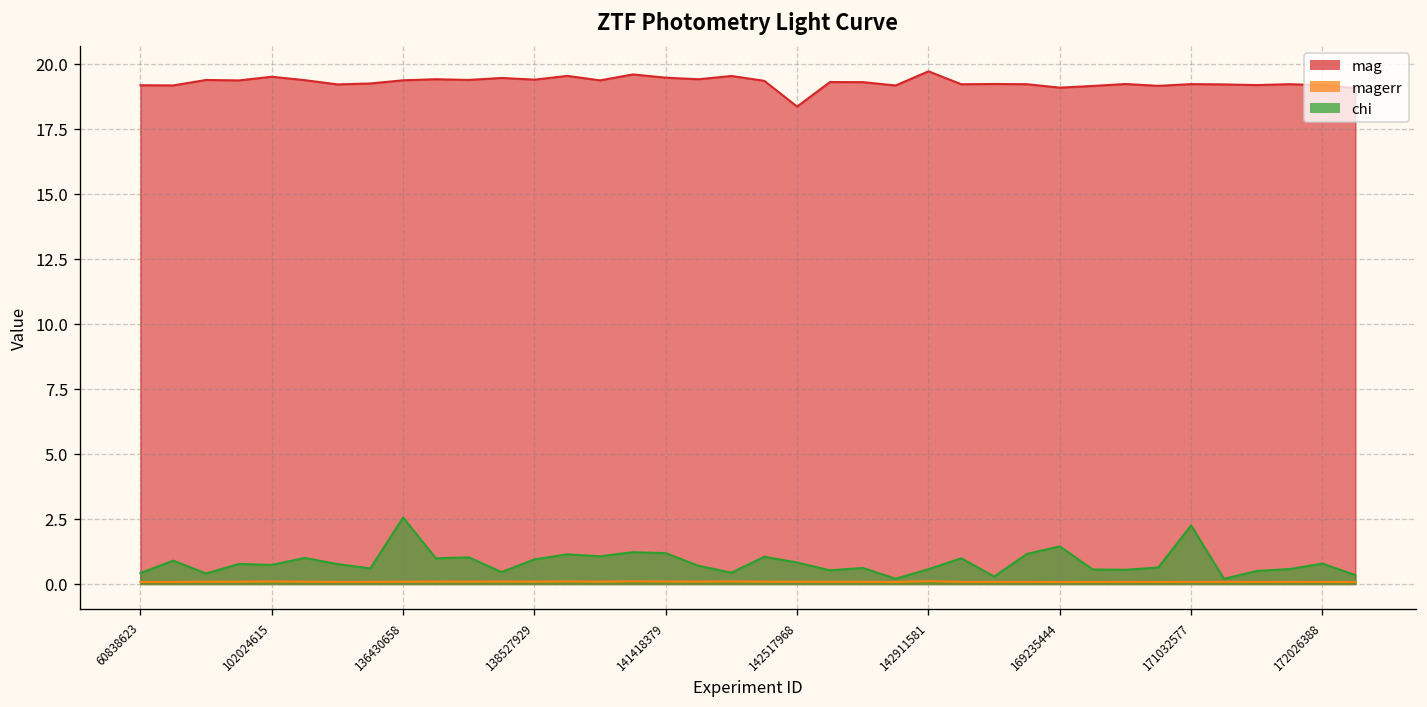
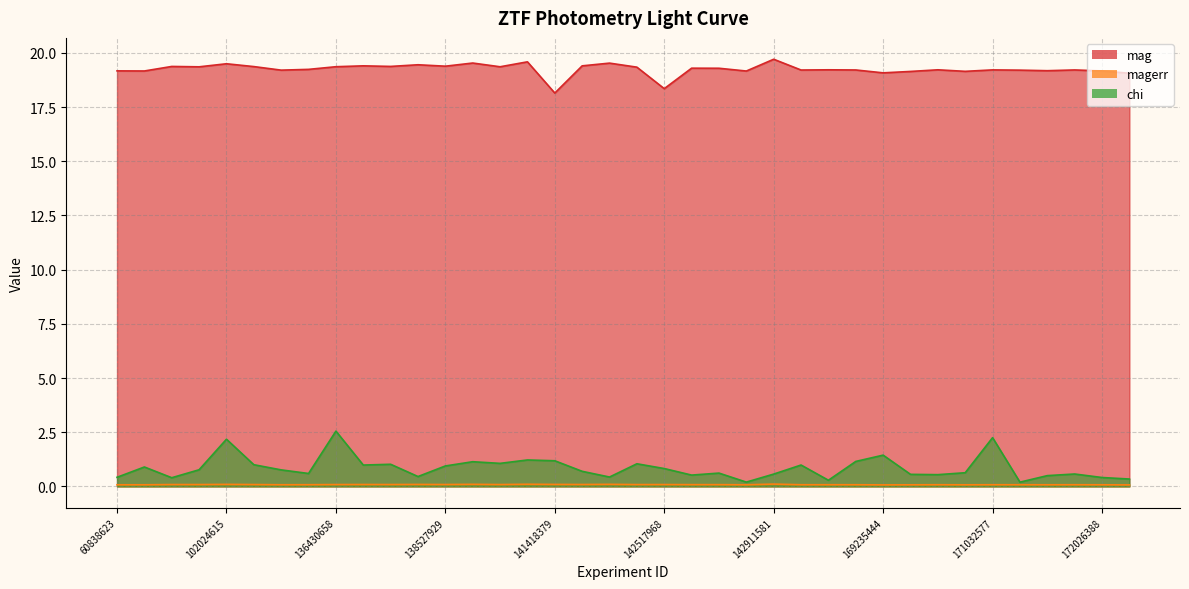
  {
    "mag": {
      "60838623": 19.2,
      "102024615": 19.5,
      "136430658": 19.4,
      "138527929": 19.4,
-     "141418379": 19.5,
+     "141418379": 18.1,
      "142517968": 18.3,
      "142911581": 19.7,
      "169235444": 19.1,
      "171032577": 19.2
    },
    "magerr": {
      "60838623": 0.1,
      "102024615": 0.1,
      "136430658": 0.1,
      "138527929": 0.1,
      "141418379": 0.1,
      "142517968": 0.1,
      "142911581": 0.1,
      "169235444": 0.1,
      "171032577": 0.1,
      "172026388": 0.1
    },
    "chi": {
      "60838623": 0.4,
-     "102024615": 0.7,
+     "102024615": 2.2,
      "136430658": 2.5,
      "138527929": 0.9,
      "141418379": 1.2,
      "142517968": 0.8,
      "142911581": 0.6,
      "169235444": 1.4,
      "171032577": 2.2,
-     "172026388": 0.8
+     "172026388": 0.4
    }
  }
